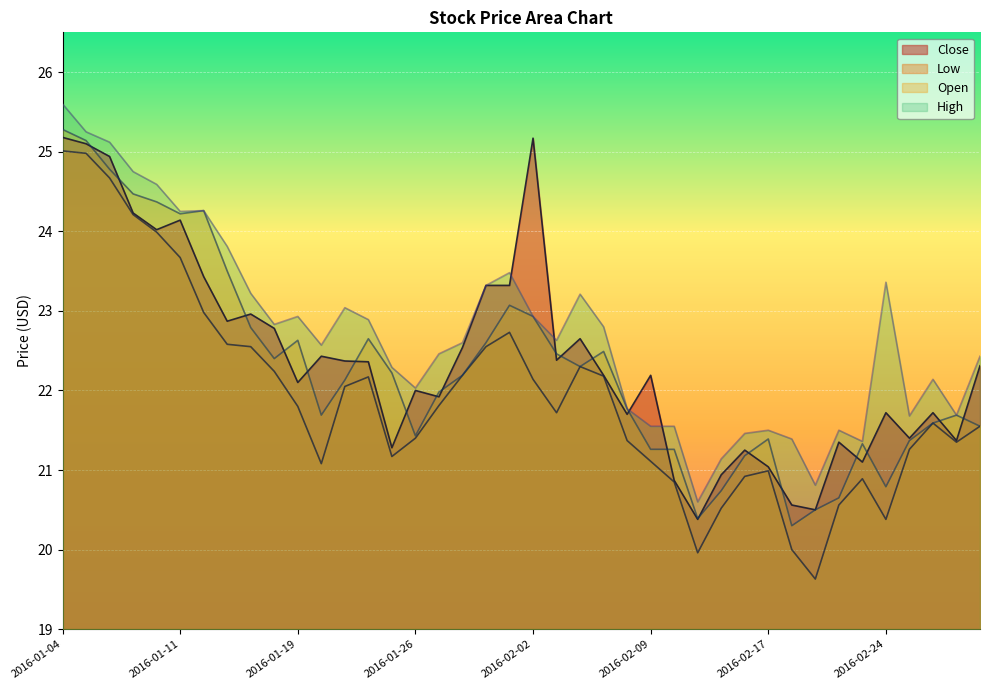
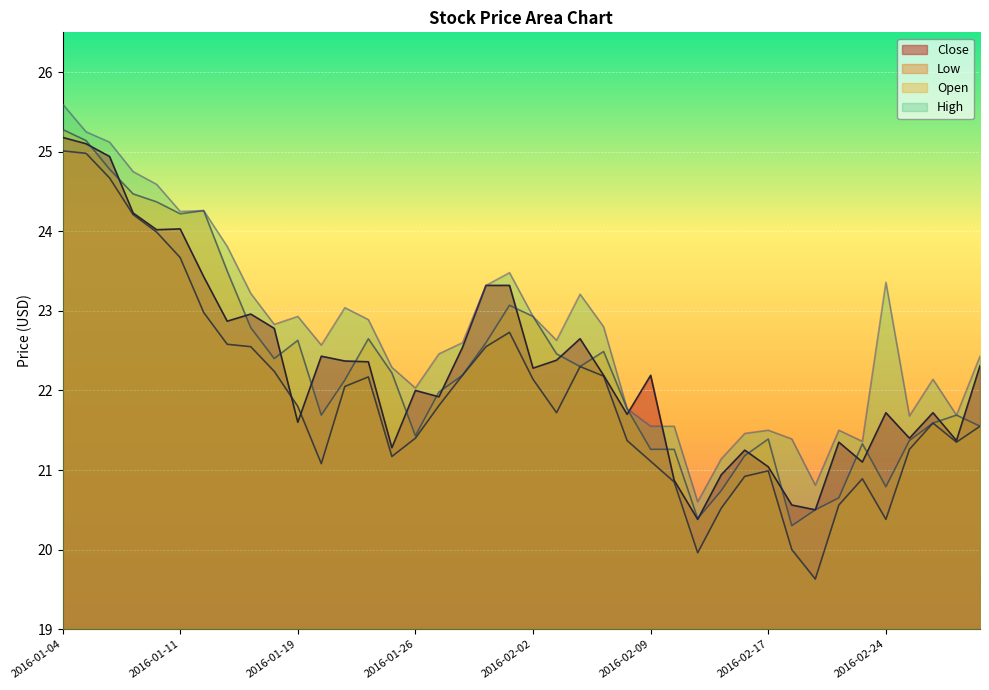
  {
    "Close": {
      "2016-01-04": 25.2,
-     "2016-01-11": 24.1,
-     "2016-01-19": 22.1,
-     "2016-02-02": 25.2,
+     "2016-01-11": 24.0,
+     "2016-01-19": 21.6,
+     "2016-02-02": 22.3,
      "2016-02-09": 22.2,
      "2016-02-17": 21.0,
      "2016-02-24": 21.7
    },
    "High": {
      "2016-01-04": 25.6,
      "2016-01-19": 22.9,
      "2016-02-09": 21.6,
      "2016-02-17": 21.5,
      "2016-02-24": 23.4
    }
  }
